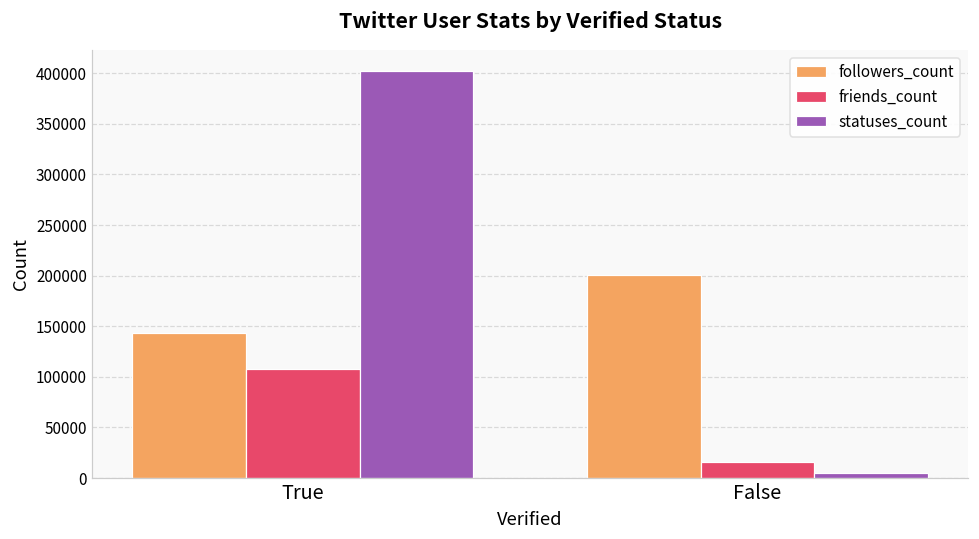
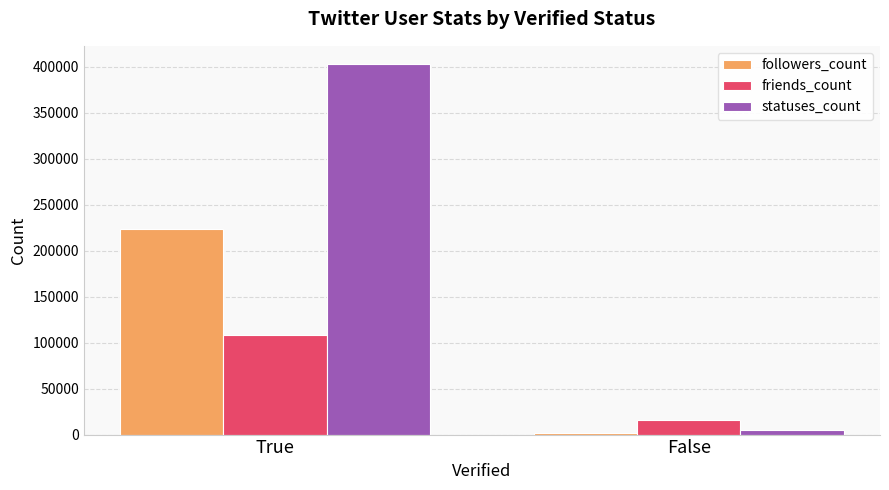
  {
    "followers_count": {
-     "True": 140000,
-     "False": 200000
+     "True": 220000,
+     "False": 0
    },
    "friends_count": {
      "True": 110000,
      "False": 20000
    },
    "statuses_count": {
      "True": 400000,
      "False": 10000
    }
  }
